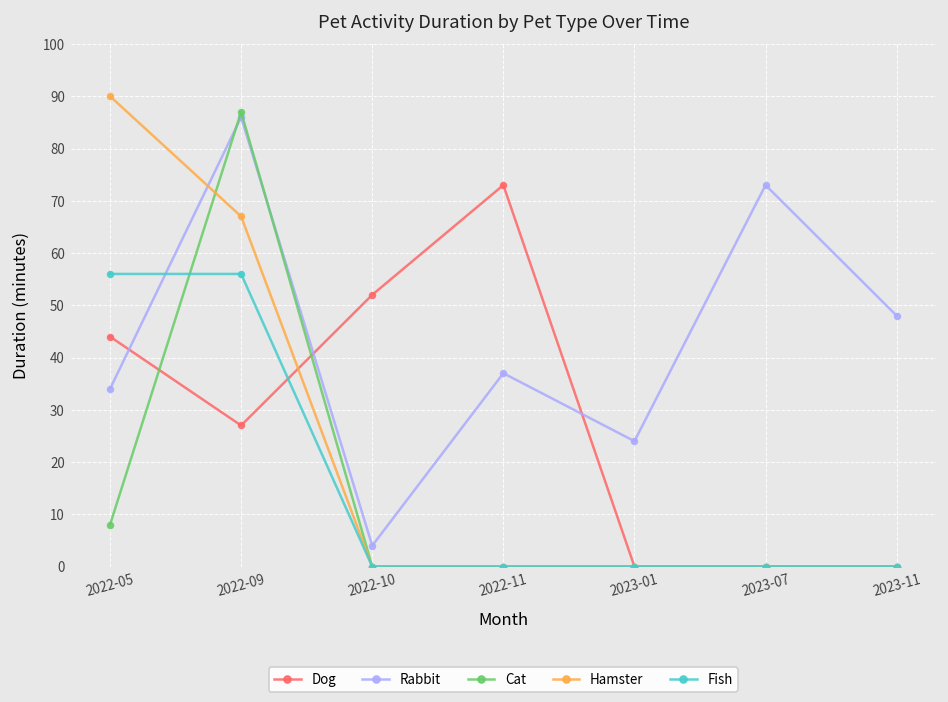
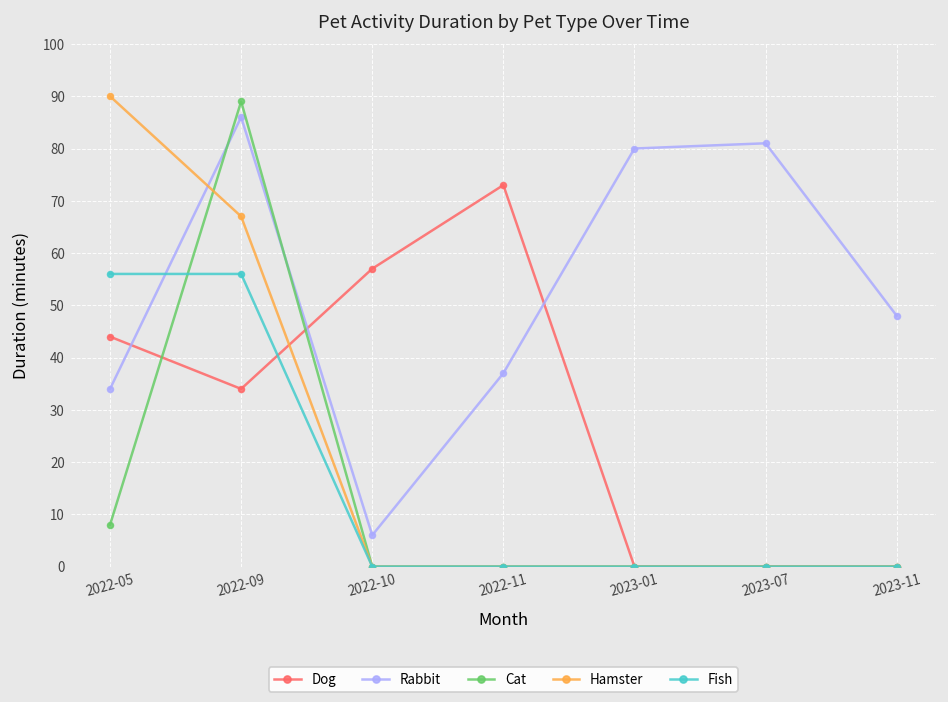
  {
    "Dog": {
      "2022-05": 44,
-     "2022-09": 27,
-     "2022-10": 52,
+     "2022-09": 34,
+     "2022-10": 57,
      "2022-11": 73
    },
    "Rabbit": {
      "2022-05": 34,
      "2022-09": 86,
-     "2022-10": 4,
+     "2022-10": 6,
      "2022-11": 37,
-     "2023-01": 24,
-     "2023-07": 73,
+     "2023-01": 80,
+     "2023-07": 81,
      "2023-11": 48
    },
    "Cat": {
      "2022-05": 8,
-     "2022-09": 87
+     "2022-09": 89
    },
    "Hamster": {
      "2022-05": 90,
      "2022-09": 67
    },
    "Fish": {
      "2022-05": 56,
      "2022-09": 56
    }
  }
